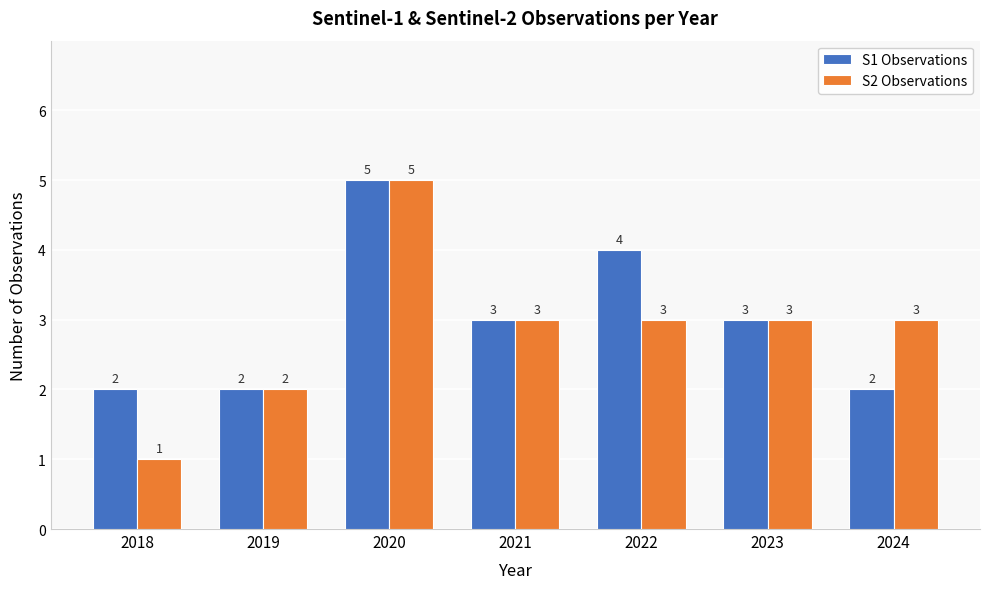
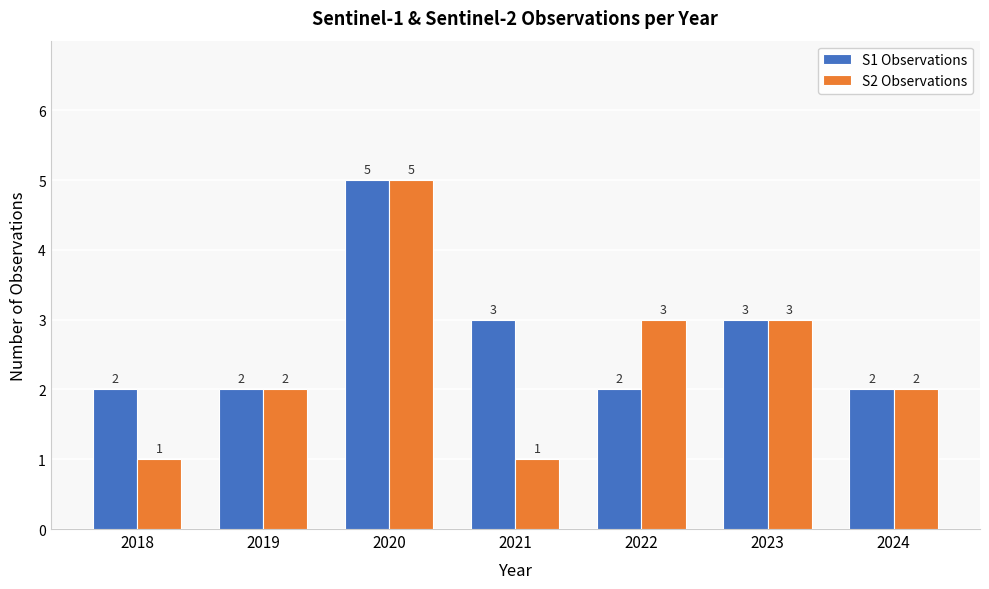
  {
    "S1 Observations": {
      "2018": 2,
      "2019": 2,
      "2020": 5,
      "2021": 3,
-     "2022": 4,
+     "2022": 2,
      "2023": 3,
      "2024": 2
    },
    "S2 Observations": {
      "2018": 1,
      "2019": 2,
      "2020": 5,
-     "2021": 3,
+     "2021": 1,
      "2022": 3,
      "2023": 3,
-     "2024": 3
+     "2024": 2
    }
  }
